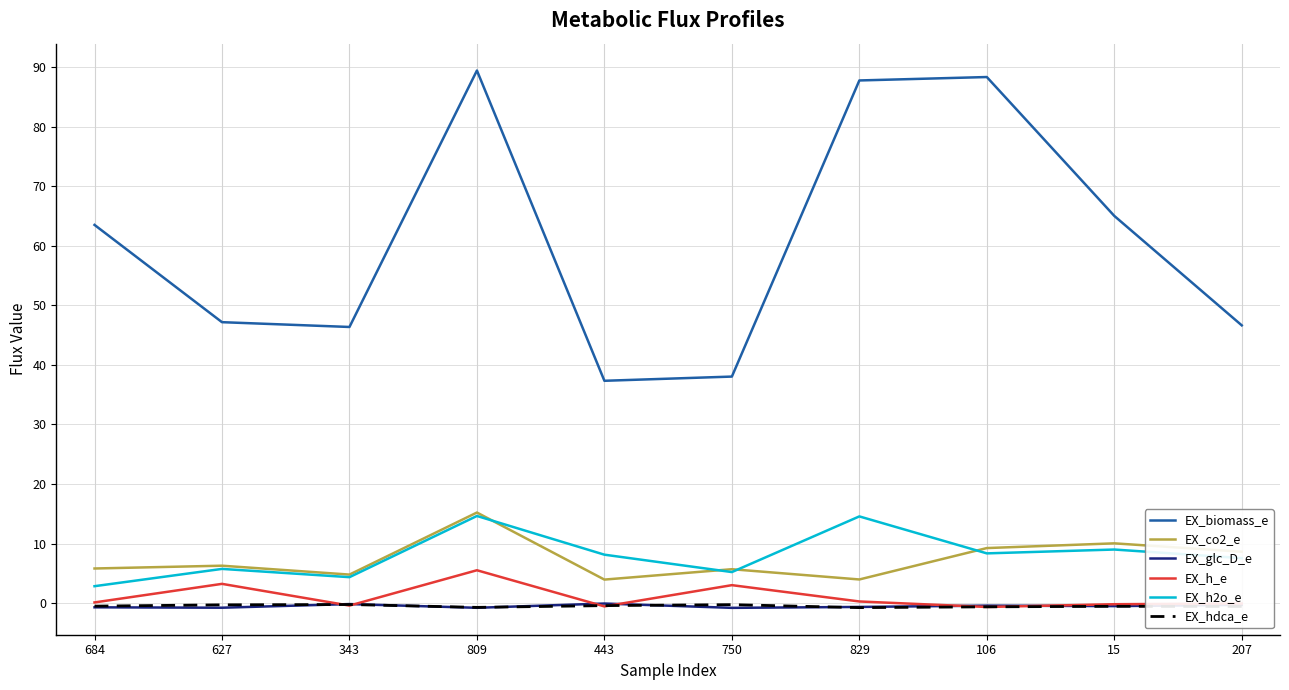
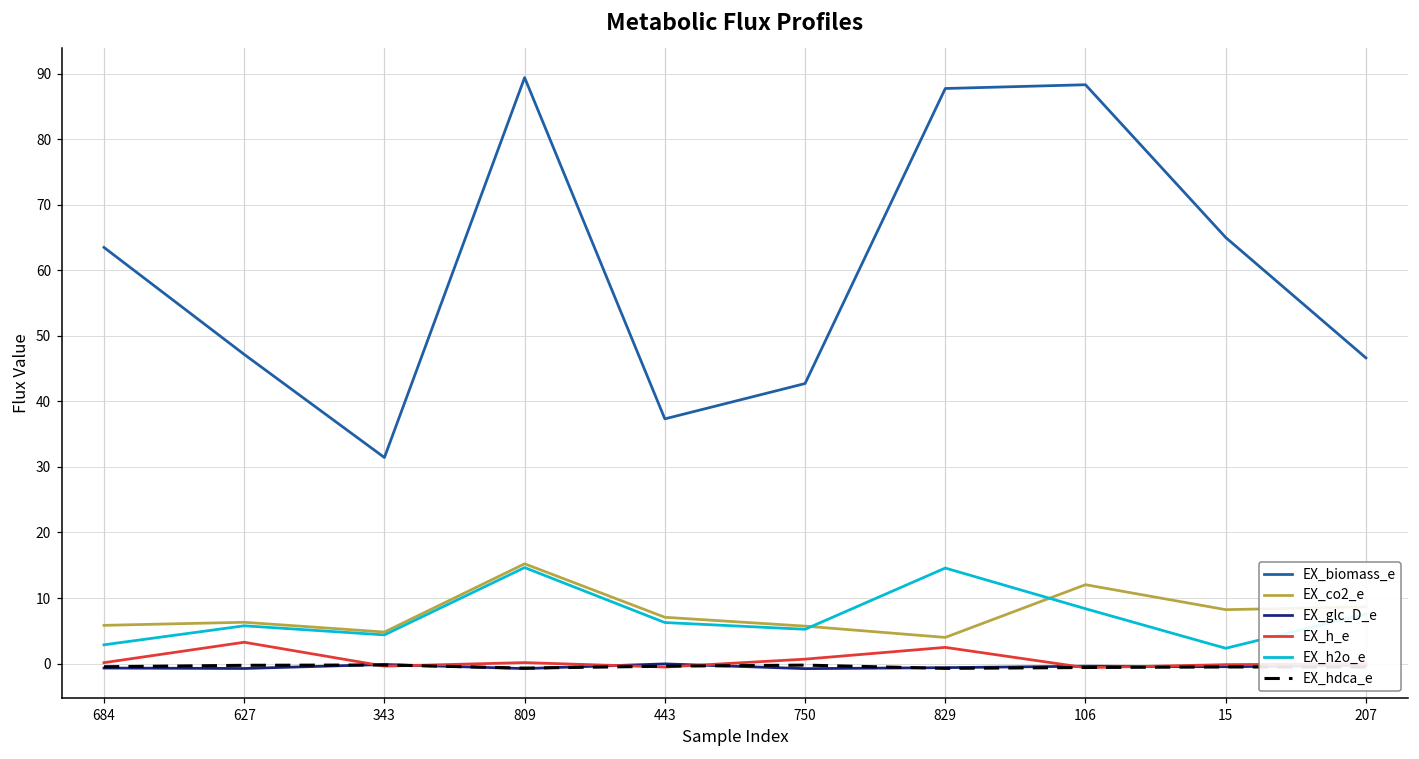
  {
    "EX_biomass_e": {
      "684": 63,
      "627": 47,
-     "343": 46,
+     "343": 31,
      "809": 89,
      "443": 37,
-     "750": 38,
+     "750": 43,
      "829": 88,
      "106": 88,
      "15": 65,
      "207": 47
    },
    "EX_co2_e": {
      "684": 6,
      "627": 6,
      "343": 5,
      "809": 15,
-     "443": 4,
+     "443": 7,
      "750": 6,
      "829": 4,
-     "106": 9,
-     "15": 10
+     "106": 12,
+     "15": 8
    },
    "EX_glc_D_e": {
      "627": -1,
      "750": -1
    },
    "EX_h_e": {
      "684": 0,
      "627": 3,
-     "809": 6,
-     "750": 3,
-     "829": 0
+     "809": 0,
+     "750": 1,
+     "829": 2
    },
    "EX_h2o_e": {
      "684": 3,
      "627": 6,
      "343": 4,
      "809": 15,
-     "443": 8,
+     "443": 6,
      "750": 5,
      "829": 15,
      "106": 8,
-     "15": 9
+     "15": 2
    },
    "EX_hdca_e": {
      "627": 0,
      "750": 0
    }
  }
